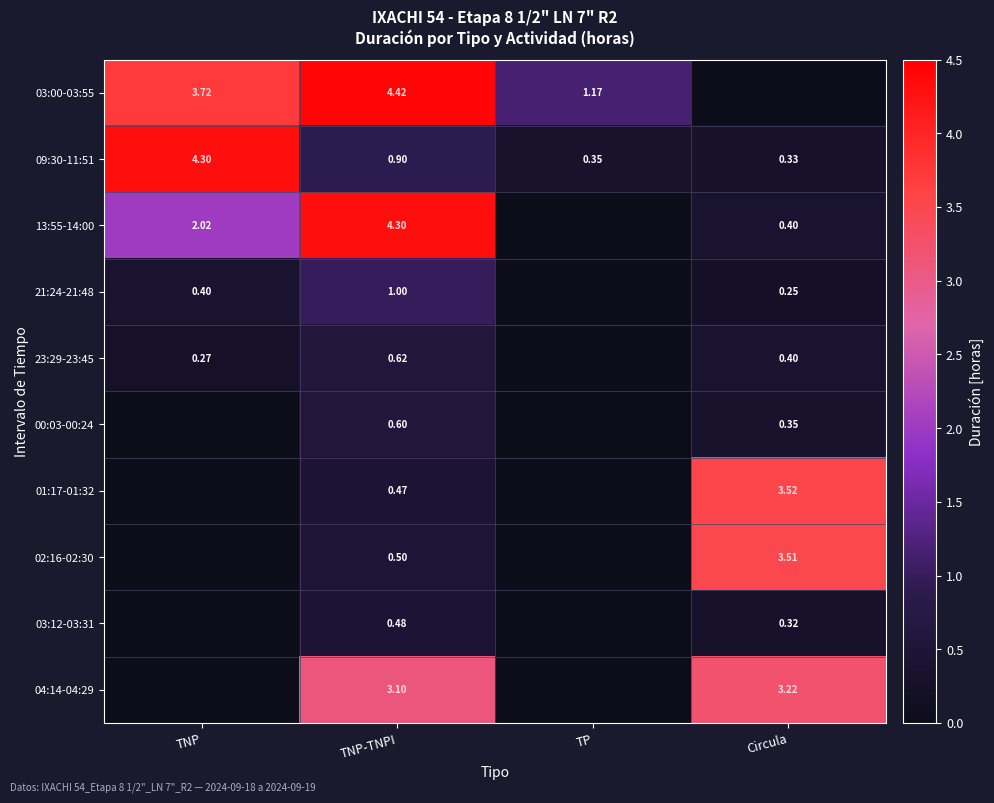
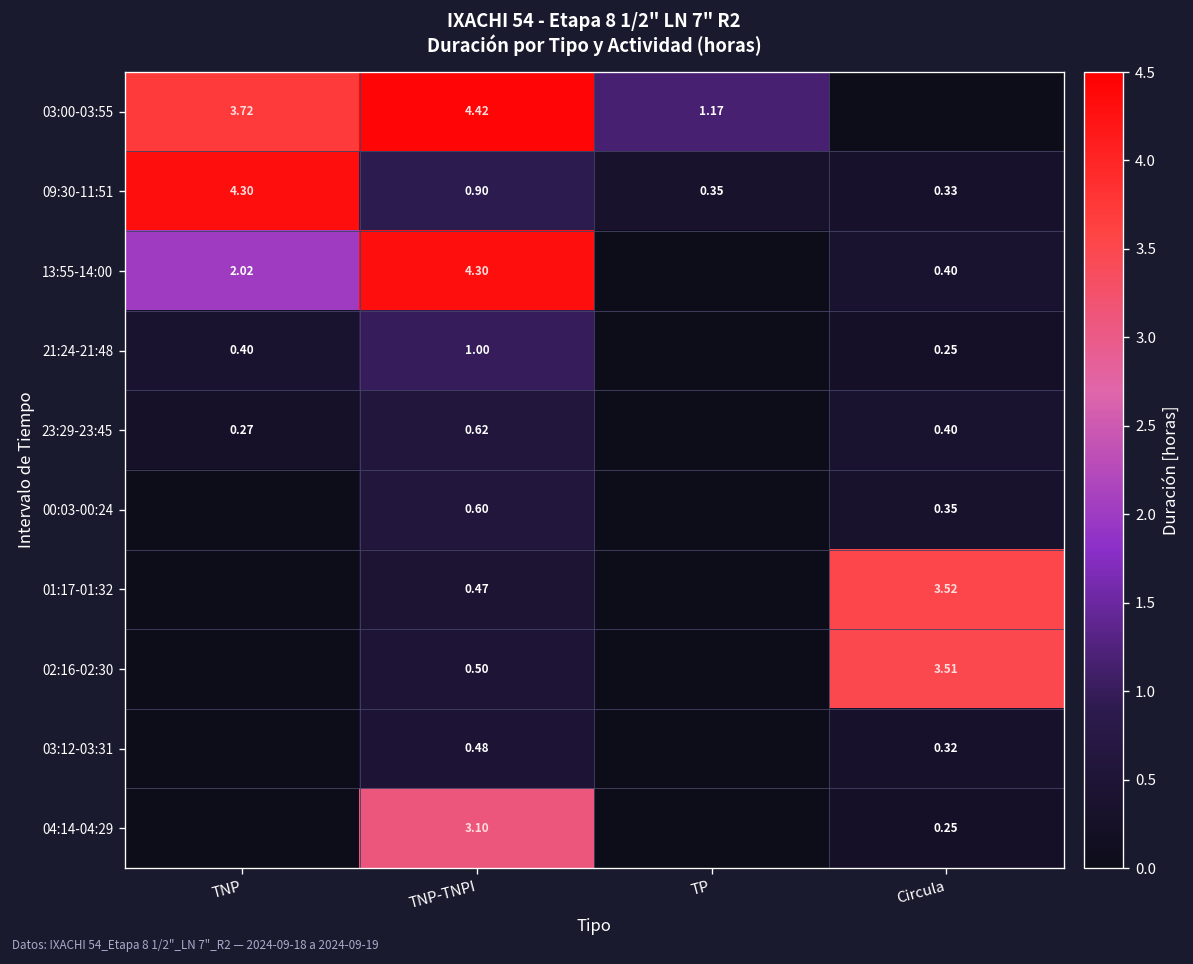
  {
    "03:00-03:55": {
      "TNP": 3.72,
      "TNP-TNPI": 4.42,
      "TP": 1.17
    },
    "09:30-11:51": {
      "TNP": 4.30,
      "TNP-TNPI": 0.90,
      "TP": 0.35,
      "Circula": 0.33
    },
    "13:55-14:00": {
      "TNP": 2.02,
      "TNP-TNPI": 4.30,
      "Circula": 0.40
    },
    "21:24-21:48": {
      "TNP": 0.40,
      "TNP-TNPI": 1.00,
      "Circula": 0.25
    },
    "23:29-23:45": {
      "TNP": 0.27,
      "TNP-TNPI": 0.62,
      "Circula": 0.40
    },
    "00:03-00:24": {
      "TNP-TNPI": 0.60,
      "Circula": 0.35
    },
    "01:17-01:32": {
      "TNP-TNPI": 0.47,
      "Circula": 3.52
    },
    "02:16-02:30": {
      "TNP-TNPI": 0.50,
      "Circula": 3.51
    },
    "03:12-03:31": {
      "TNP-TNPI": 0.48,
      "Circula": 0.32
    },
    "04:14-04:29": {
      "TNP-TNPI": 3.10,
-     "Circula": 3.22
+     "Circula": 0.25
    }
  }
